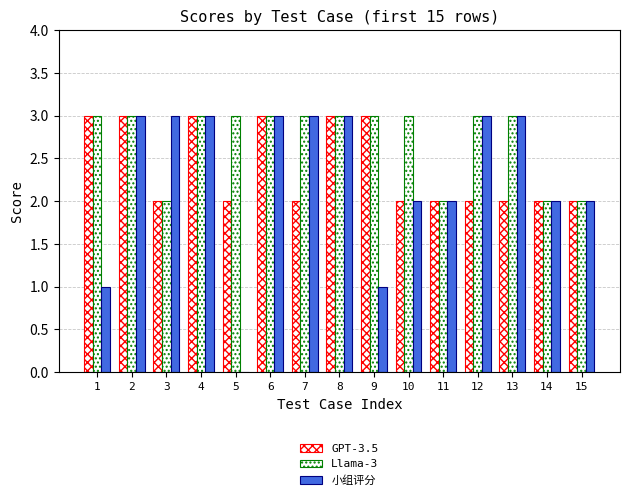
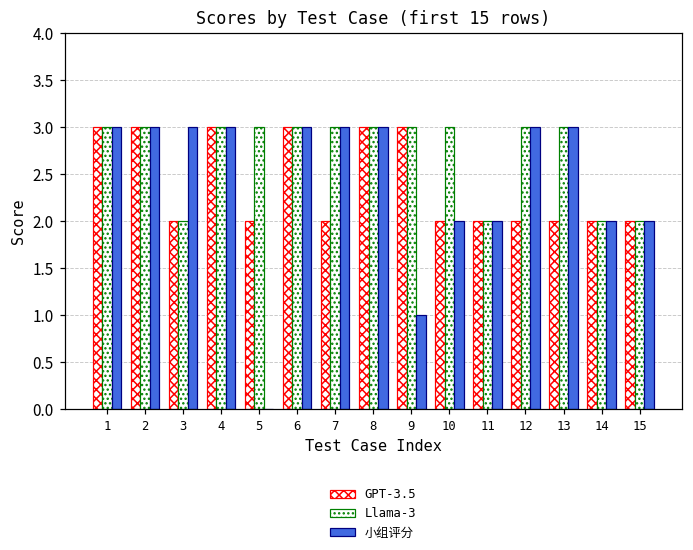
  {
    "小组评分": {
-     "1": 1,
+     "1": 3,
      "2": 3,
      "3": 3,
      "4": 3,
      "5": 0,
      "6": 3,
      "7": 3,
      "8": 3,
      "9": 1,
      "10": 2,
      "11": 2,
      "12": 3,
      "13": 3,
      "14": 2,
      "15": 2
    }
  }
